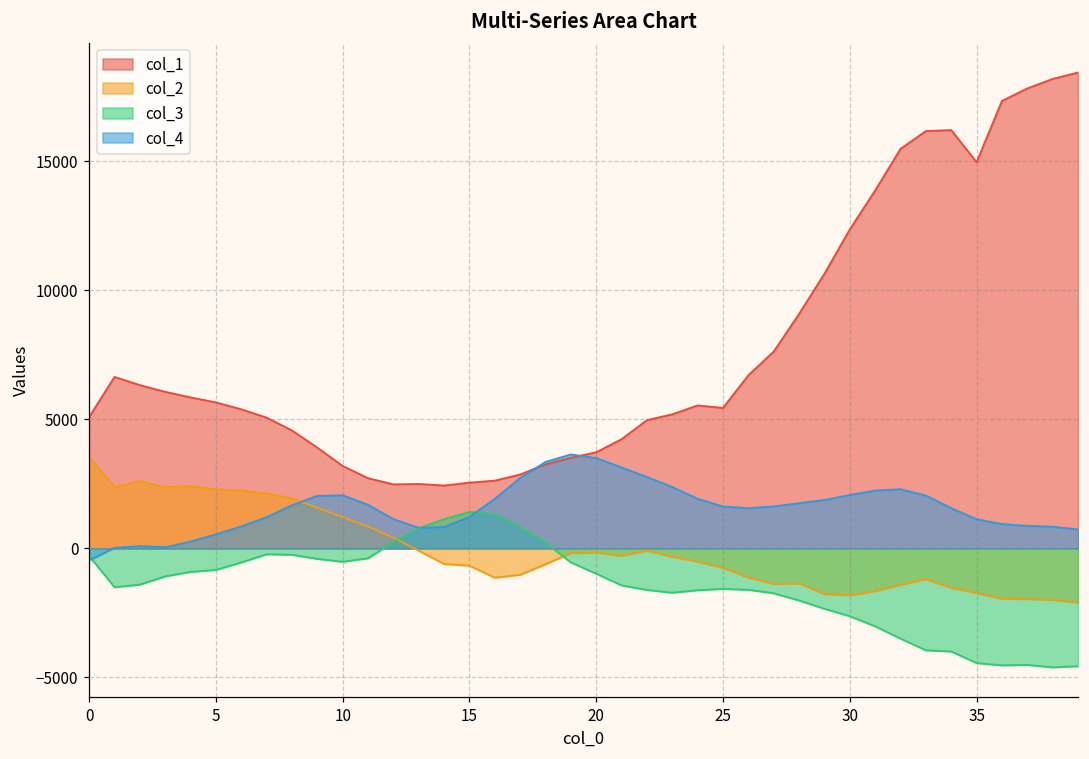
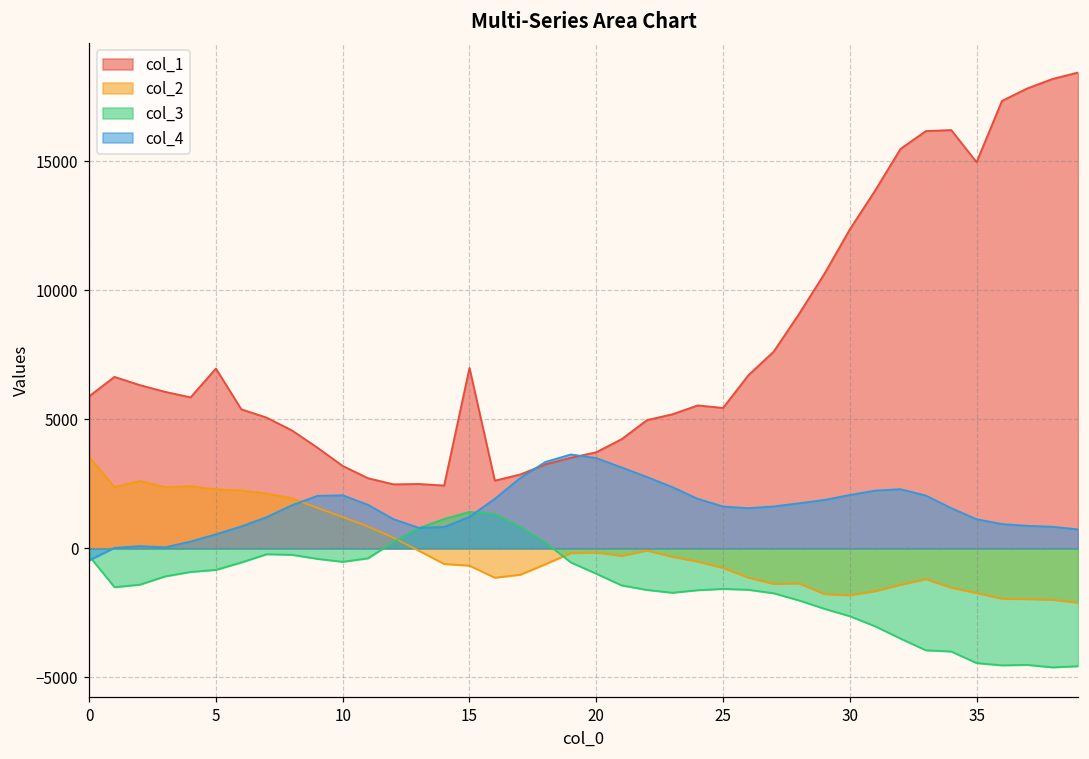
  {
    "col_1": {
-     "0": 5100,
-     "5": 5700,
+     "0": 5900,
+     "5": 7000,
      "10": 3200,
-     "15": 2600,
+     "15": 7000,
      "20": 3700,
      "25": 5400,
      "30": 12400,
      "35": 15000
    }
  }
